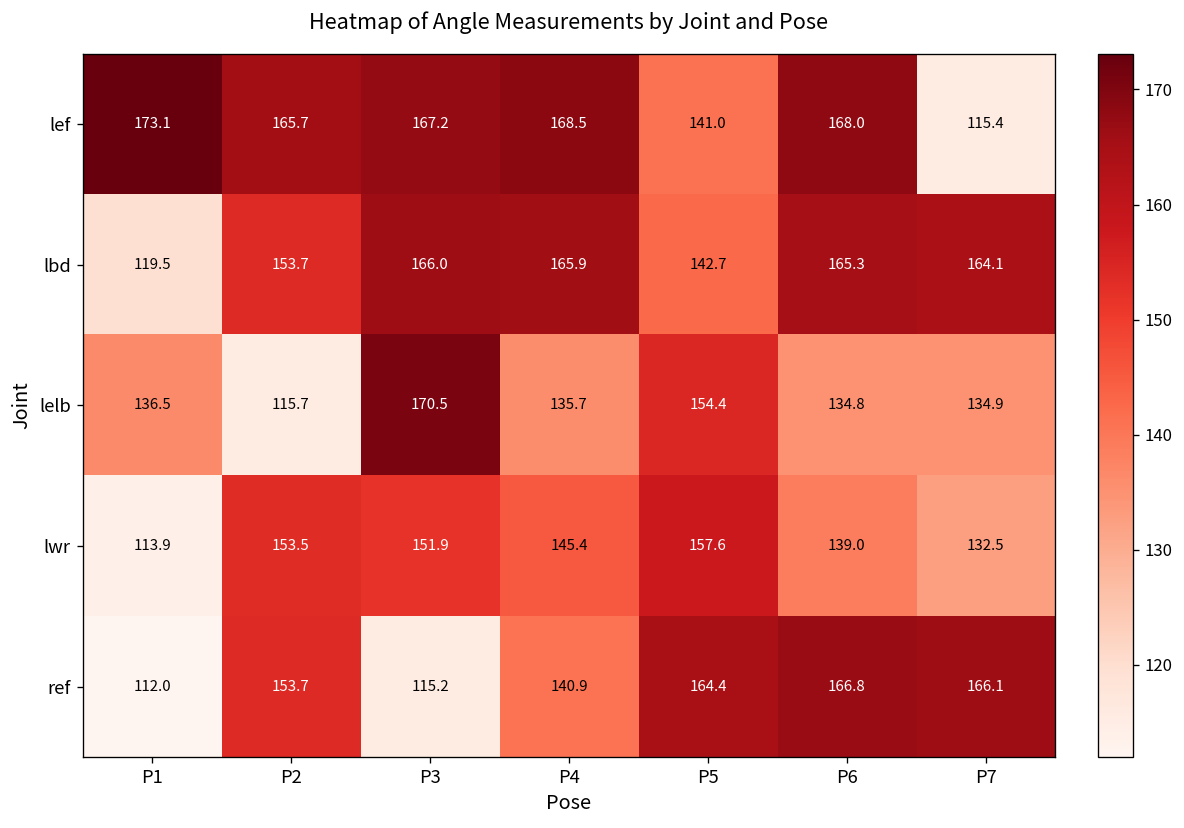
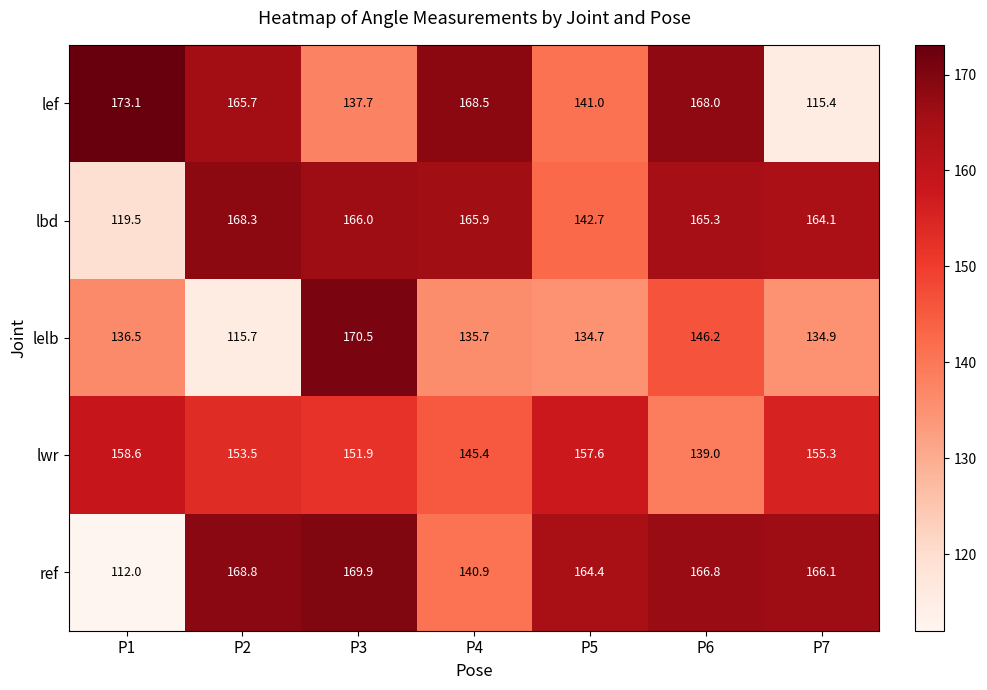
  {
    "lef": {
      "P1": 173.1,
      "P2": 165.7,
-     "P3": 167.2,
+     "P3": 137.7,
      "P4": 168.5,
      "P5": 141.0,
      "P6": 168.0,
      "P7": 115.4
    },
    "lbd": {
      "P1": 119.5,
-     "P2": 153.7,
+     "P2": 168.3,
      "P3": 166.0,
      "P4": 165.9,
      "P5": 142.7,
      "P6": 165.3,
      "P7": 164.1
    },
    "lelb": {
      "P1": 136.5,
      "P2": 115.7,
      "P3": 170.5,
      "P4": 135.7,
-     "P5": 154.4,
-     "P6": 134.8,
+     "P5": 134.7,
+     "P6": 146.2,
      "P7": 134.9
    },
    "lwr": {
-     "P1": 113.9,
+     "P1": 158.6,
      "P2": 153.5,
      "P3": 151.9,
      "P4": 145.4,
      "P5": 157.6,
      "P6": 139.0,
-     "P7": 132.5
+     "P7": 155.3
    },
    "ref": {
      "P1": 112.0,
-     "P2": 153.7,
-     "P3": 115.2,
+     "P2": 168.8,
+     "P3": 169.9,
      "P4": 140.9,
      "P5": 164.4,
      "P6": 166.8,
      "P7": 166.1
    }
  }
